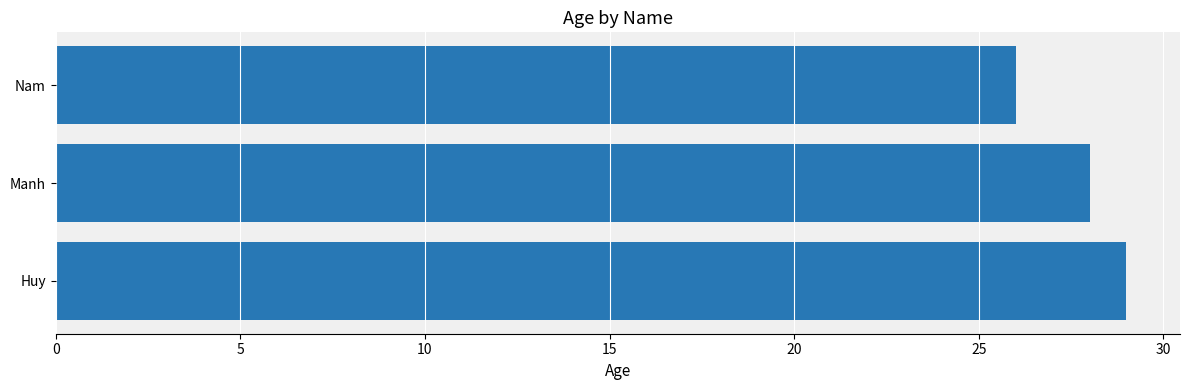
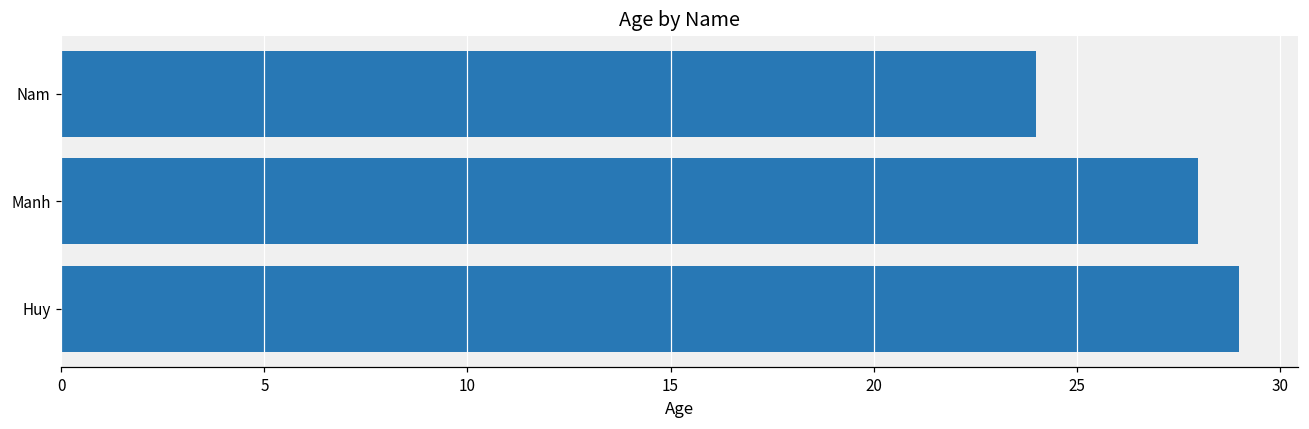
  {
-   "Nam": 26,
+   "Nam": 24,
    "Manh": 28,
    "Huy": 29
  }
